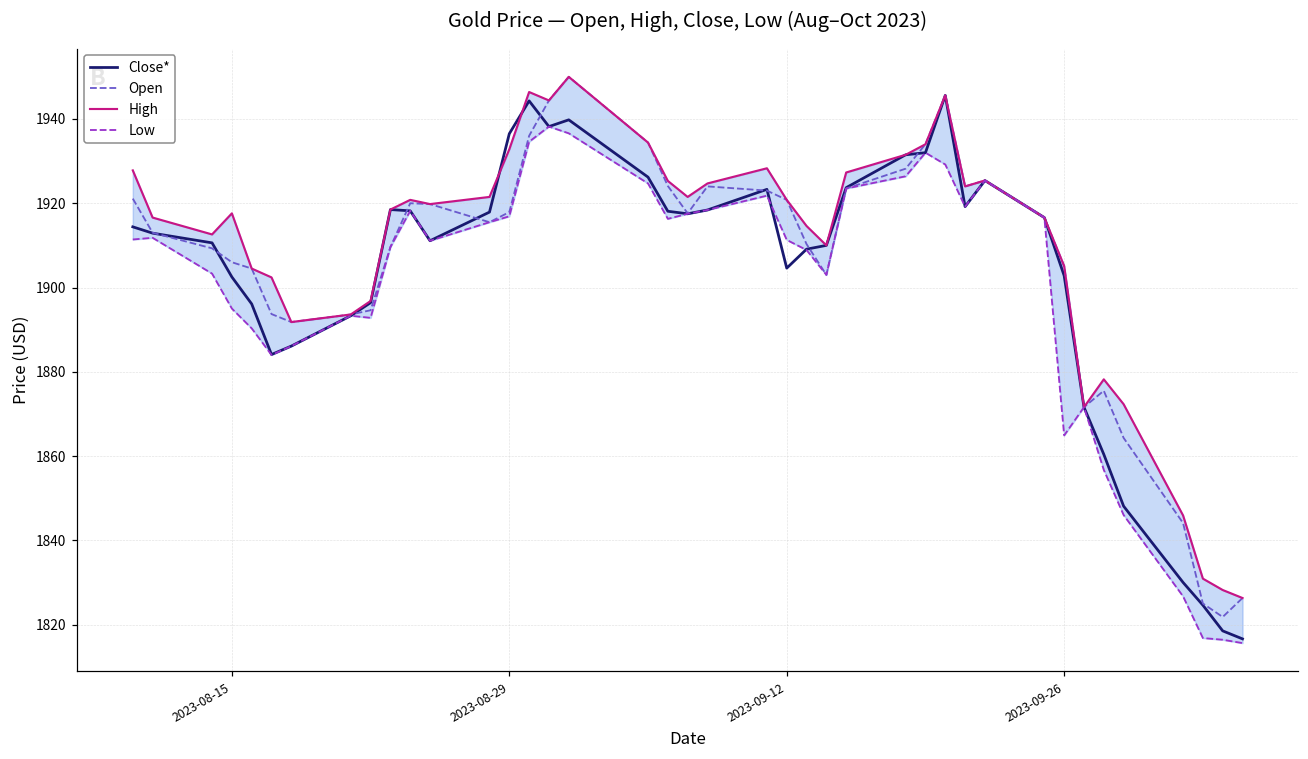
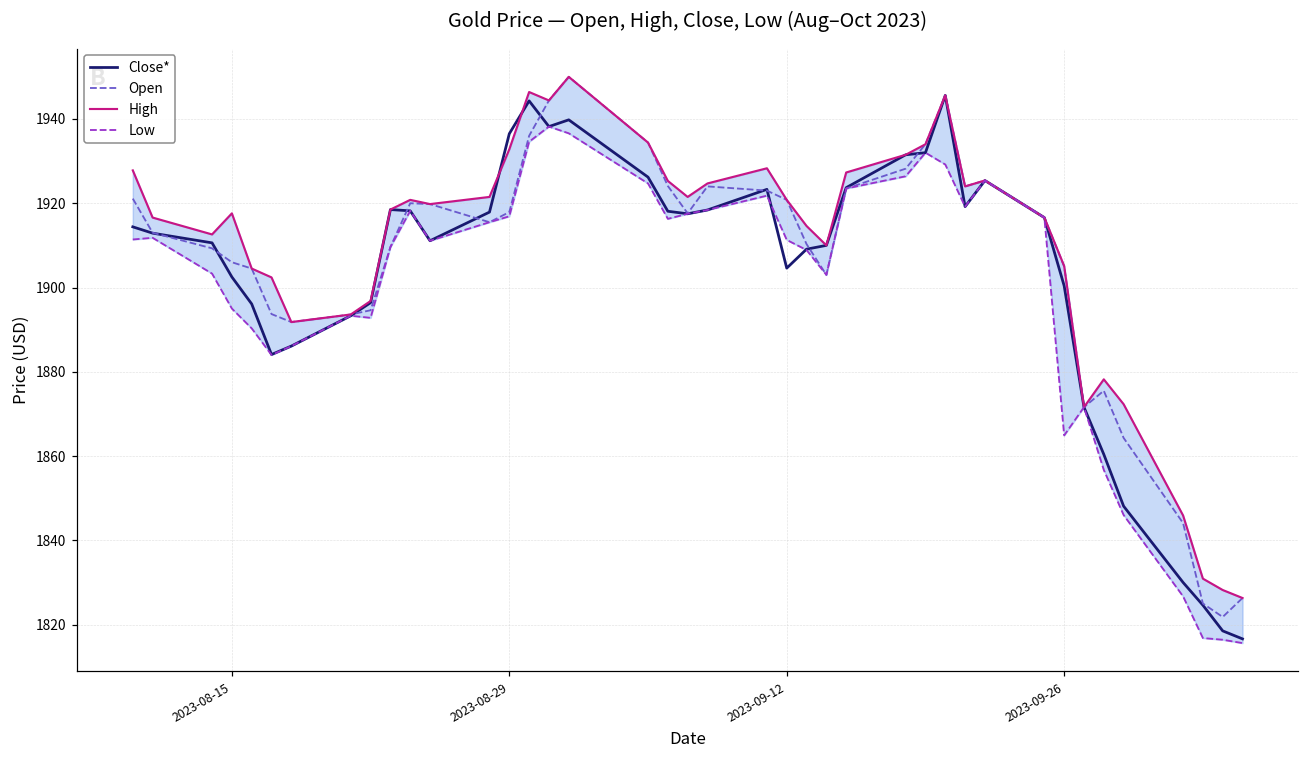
  {
    "Close*": {
      "2023-08-15": 1903,
      "2023-08-29": 1937,
      "2023-09-12": 1905,
-     "2023-09-26": 1903
+     "2023-09-26": 1900
    },
    "Open": {
      "2023-08-15": 1906,
      "2023-08-29": 1918
    },
    "High": {
      "2023-08-15": 1918,
      "2023-08-29": 1933
    },
    "Low": {
      "2023-08-15": 1895,
      "2023-08-29": 1917,
      "2023-09-12": 1911,
      "2023-09-26": 1865
    }
  }
